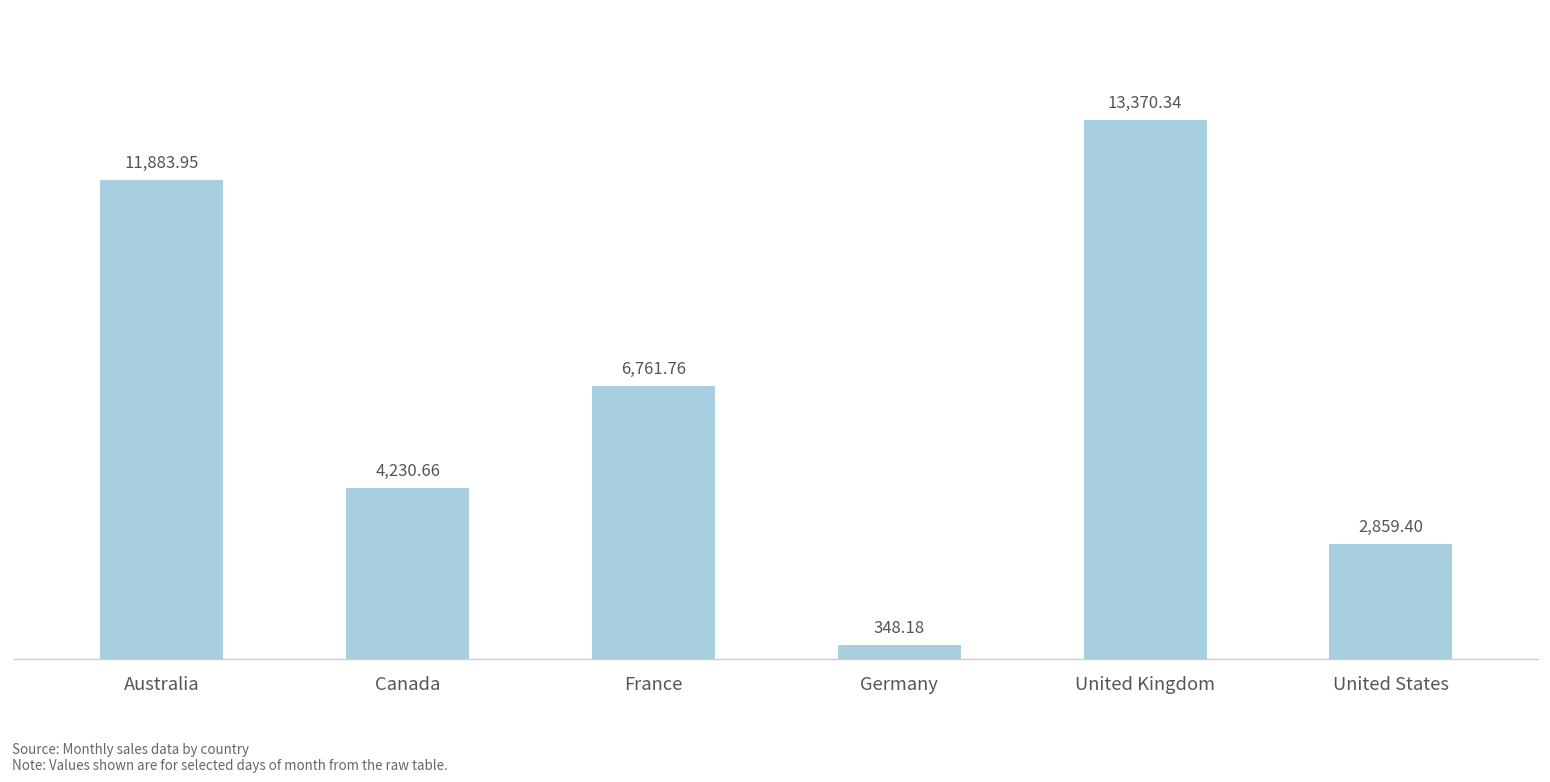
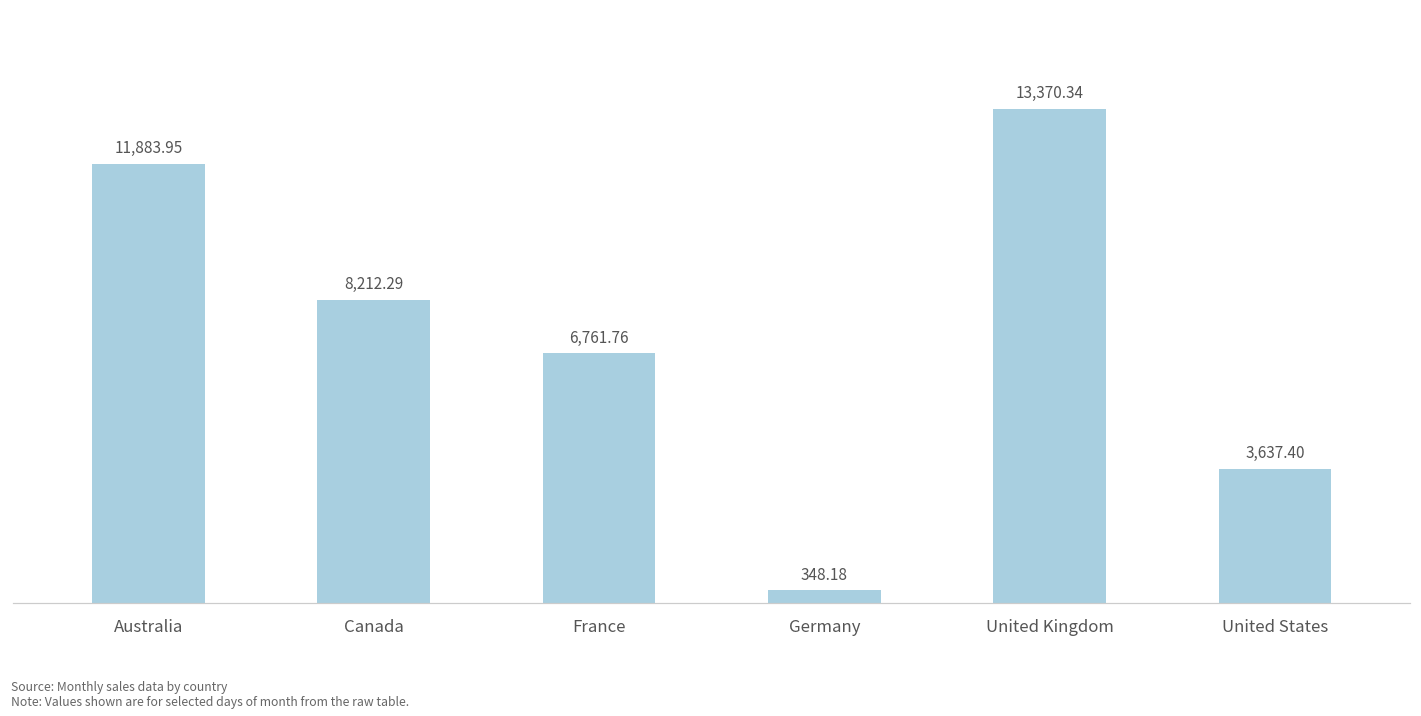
  {
    "Australia": "11,883.95",
-   "Canada": "4,230.66",
+   "Canada": "8,212.29",
    "France": "6,761.76",
    "Germany": "348.18",
    "United Kingdom": "13,370.34",
-   "United States": "2,859.40"
+   "United States": "3,637.40"
  }
